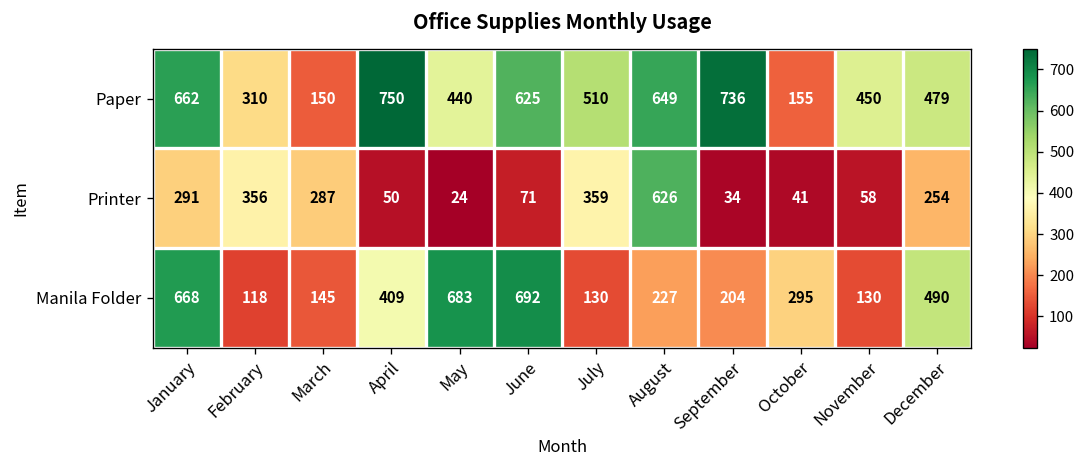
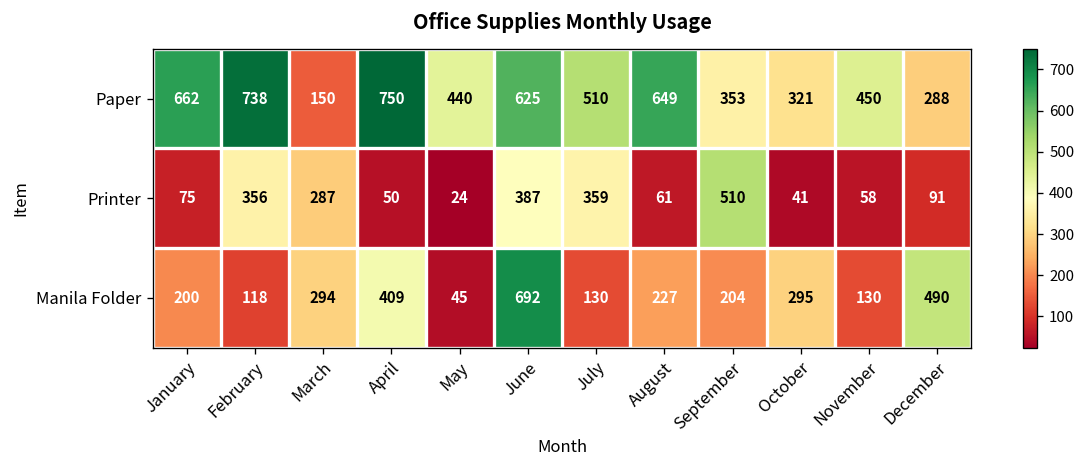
  {
    "Paper": {
      "January": 662,
-     "February": 310,
+     "February": 738,
      "March": 150,
      "April": 750,
      "May": 440,
      "June": 625,
      "July": 510,
      "August": 649,
-     "September": 736,
-     "October": 155,
+     "September": 353,
+     "October": 321,
      "November": 450,
-     "December": 479
+     "December": 288
    },
    "Printer": {
-     "January": 291,
+     "January": 75,
      "February": 356,
      "March": 287,
      "April": 50,
      "May": 24,
-     "June": 71,
+     "June": 387,
      "July": 359,
-     "August": 626,
-     "September": 34,
+     "August": 61,
+     "September": 510,
      "October": 41,
      "November": 58,
-     "December": 254
+     "December": 91
    },
    "Manila Folder": {
-     "January": 668,
+     "January": 200,
      "February": 118,
-     "March": 145,
+     "March": 294,
      "April": 409,
-     "May": 683,
+     "May": 45,
      "June": 692,
      "July": 130,
      "August": 227,
      "September": 204,
      "October": 295,
      "November": 130,
      "December": 490
    }
  }
